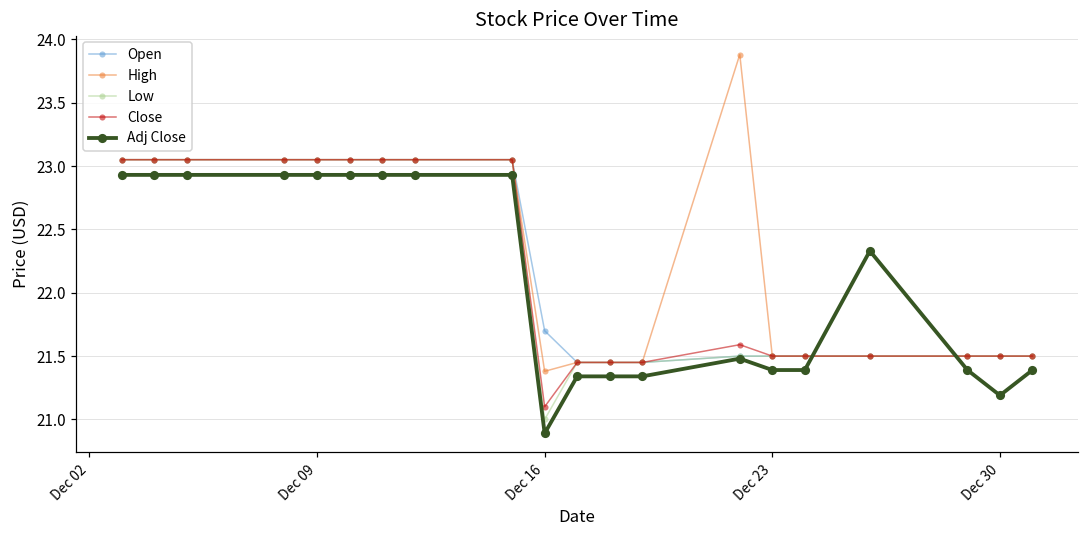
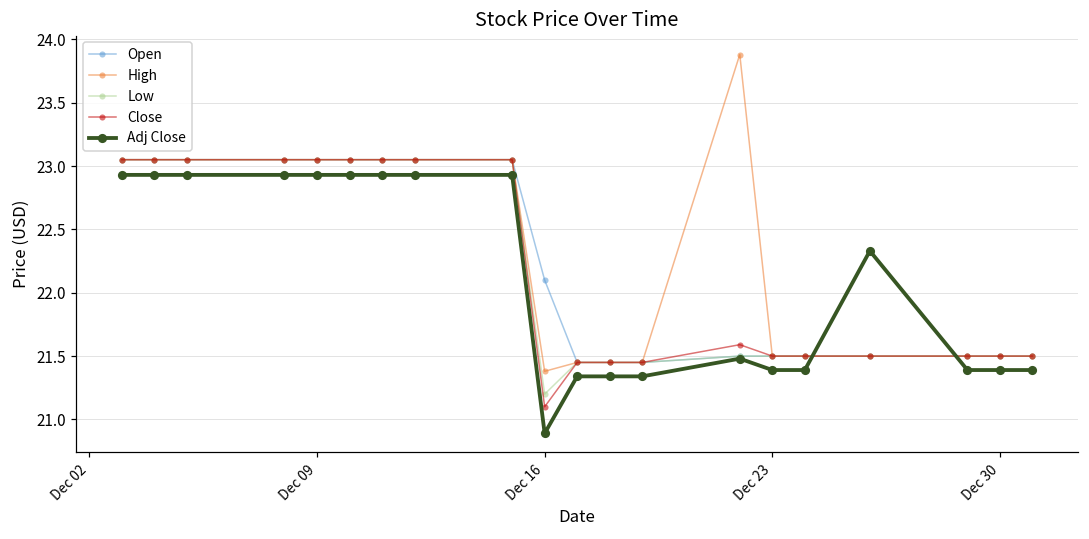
  {
    "Open": {
-     "Dec 16": 21.7
+     "Dec 16": 22.1
    },
    "High": {
      "Dec 16": 21.38
    },
    "Low": {
-     "Dec 16": 21.0
+     "Dec 16": 21.2
    },
    "Close": {
      "Dec 16": 21.10
    },
    "Adj Close": {
      "Dec 09": 22.93,
      "Dec 16": 20.89,
      "Dec 23": 21.39,
-     "Dec 30": 21.19
+     "Dec 30": 21.39
    }
  }
